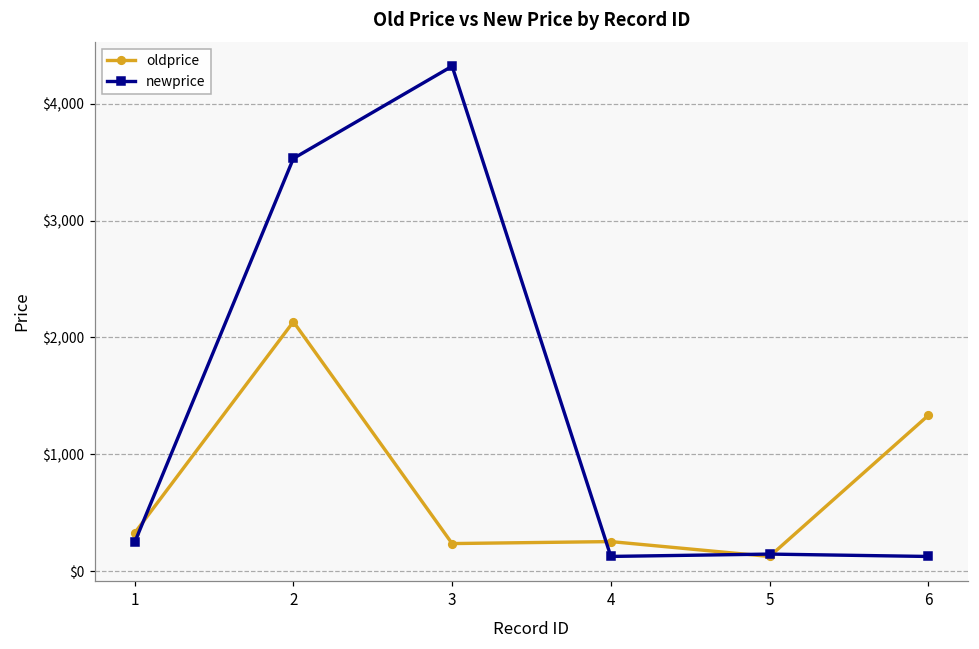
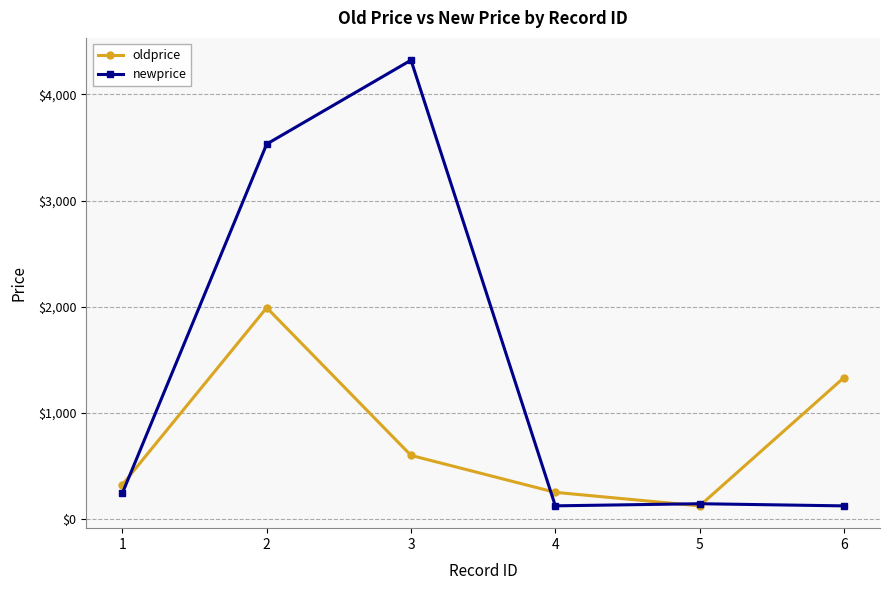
  {
    "oldprice": {
      "1": "$330",
-     "2": "$2,130",
-     "3": "$240",
+     "2": "$1,990",
+     "3": "$600",
      "4": "$250",
      "6": "$1,330"
    },
    "newprice": {
      "1": "$250",
      "2": "$3,530",
      "3": "$4,320",
      "4": "$130",
      "6": "$130"
    }
  }
